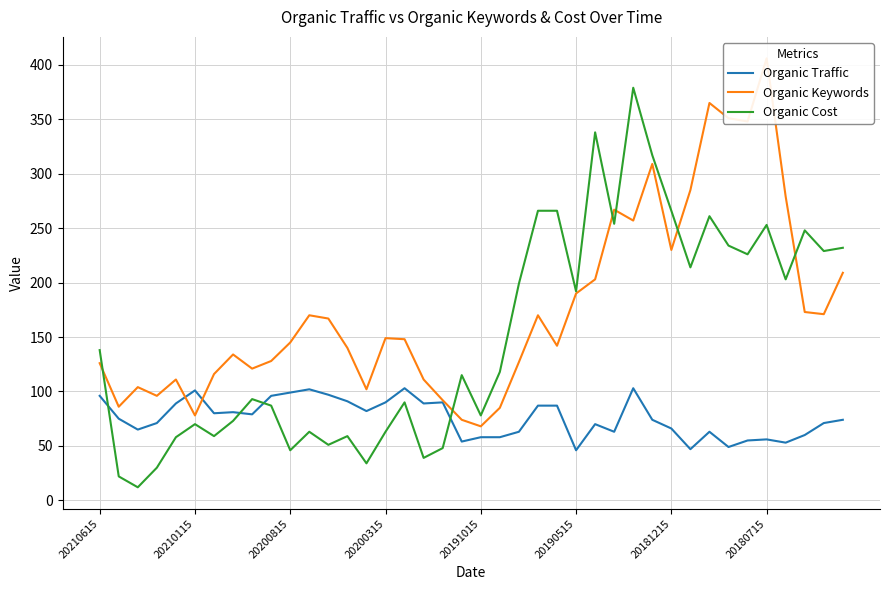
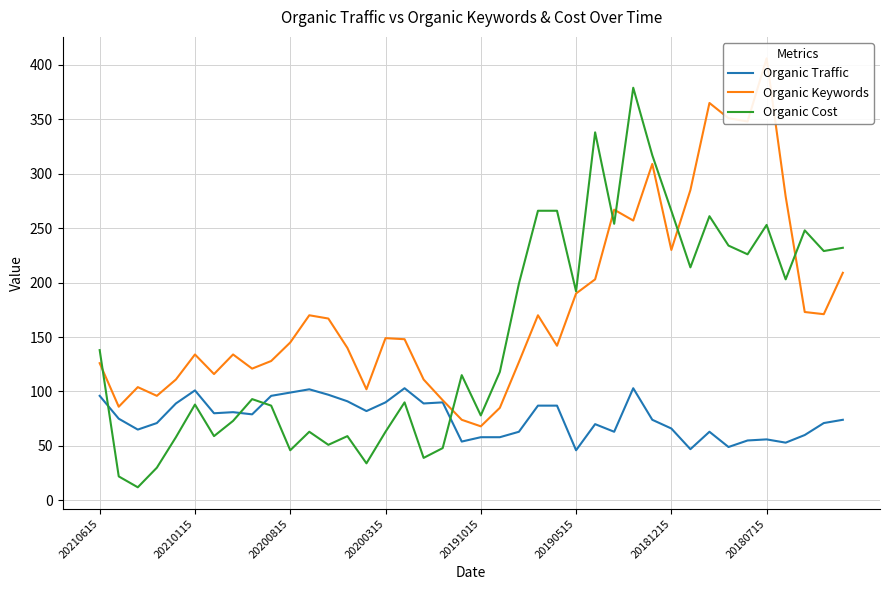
  {
    "Organic Traffic": {
      "20210615": 96,
      "20210115": 101,
      "20200815": 99,
      "20200315": 90,
      "20191015": 58,
      "20190515": 46,
      "20181215": 66,
      "20180715": 56
    },
    "Organic Keywords": {
      "20210615": 126,
-     "20210115": 78,
+     "20210115": 134,
      "20200815": 145,
      "20200315": 149,
      "20191015": 68,
      "20181215": 230
    },
    "Organic Cost": {
      "20210615": 138,
-     "20210115": 70,
+     "20210115": 88,
      "20200815": 46,
      "20200315": 63,
      "20191015": 78,
      "20181215": 266,
      "20180715": 253
    }
  }
